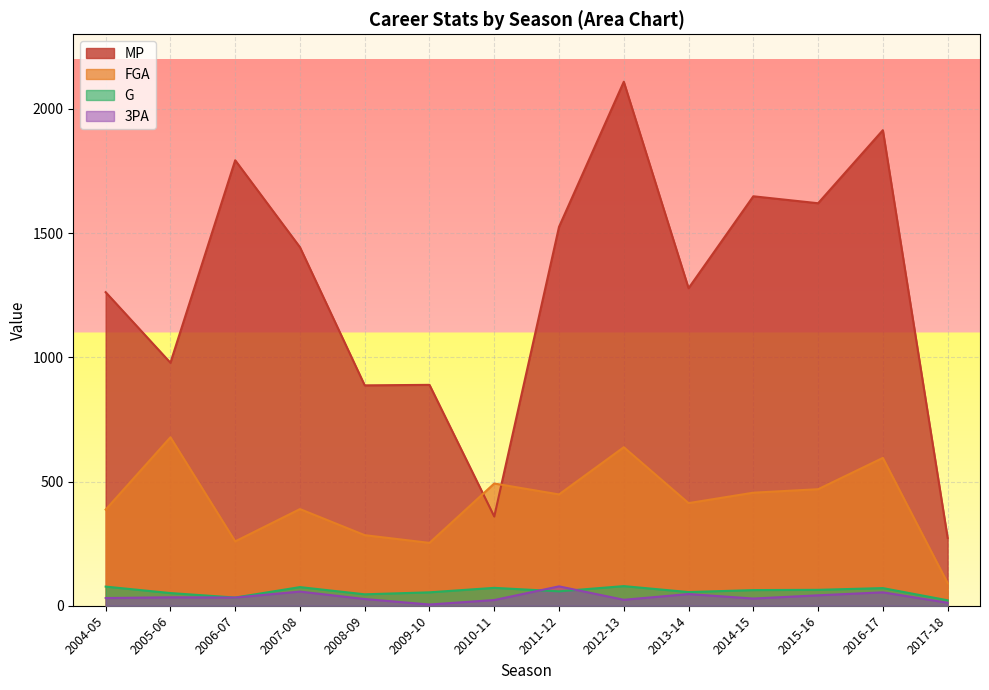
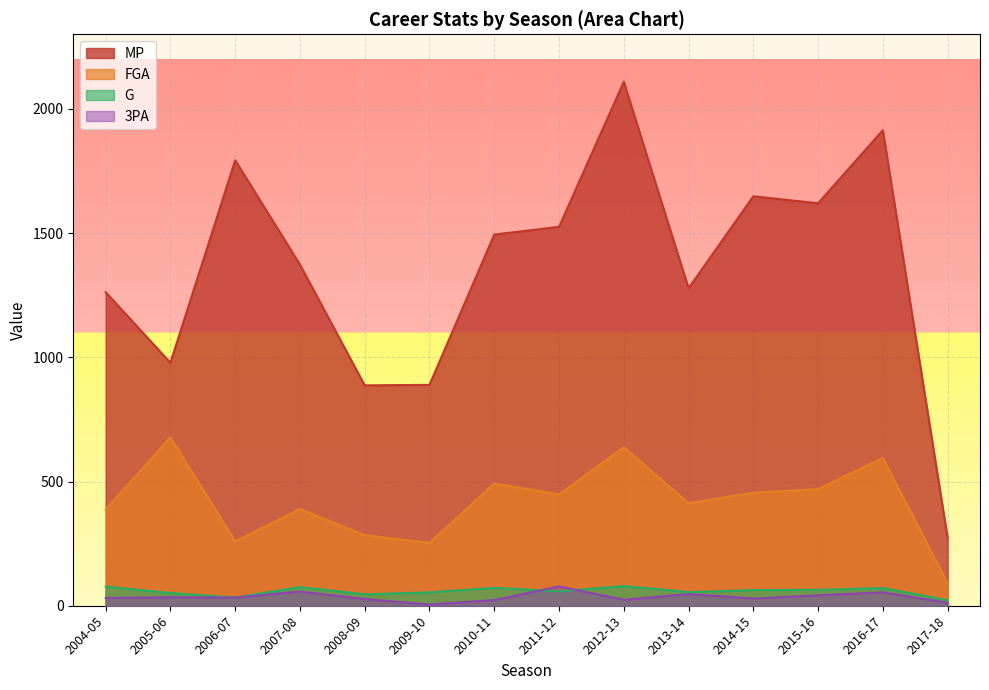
  {
    "MP": {
      "2004-05": 1260,
      "2005-06": 980,
      "2006-07": 1790,
-     "2007-08": 1440,
+     "2007-08": 1370,
      "2008-09": 890,
      "2009-10": 890,
-     "2010-11": 360,
+     "2010-11": 1490,
      "2011-12": 1530,
      "2012-13": 2110,
      "2013-14": 1280,
      "2014-15": 1650,
      "2015-16": 1620,
      "2016-17": 1910,
      "2017-18": 270
    },
    "FGA": {
      "2004-05": 390,
      "2005-06": 680,
      "2006-07": 260,
      "2007-08": 390,
      "2008-09": 280,
      "2009-10": 250,
      "2010-11": 490,
      "2011-12": 450,
      "2012-13": 640,
      "2013-14": 410,
      "2014-15": 460,
      "2015-16": 470,
      "2016-17": 600,
      "2017-18": 90
    },
    "G": {
      "2004-05": 80,
      "2005-06": 50,
      "2007-08": 80,
      "2008-09": 50,
      "2009-10": 50,
      "2010-11": 70,
      "2011-12": 60,
      "2012-13": 80,
      "2014-15": 60,
      "2015-16": 60,
      "2016-17": 70
    },
    "3PA": {
      "2004-05": 30,
      "2005-06": 30,
      "2007-08": 60,
      "2008-09": 30,
      "2009-10": 10,
      "2010-11": 20,
      "2011-12": 80,
      "2012-13": 20,
      "2014-15": 30,
      "2015-16": 40,
      "2016-17": 50
    }
  }
